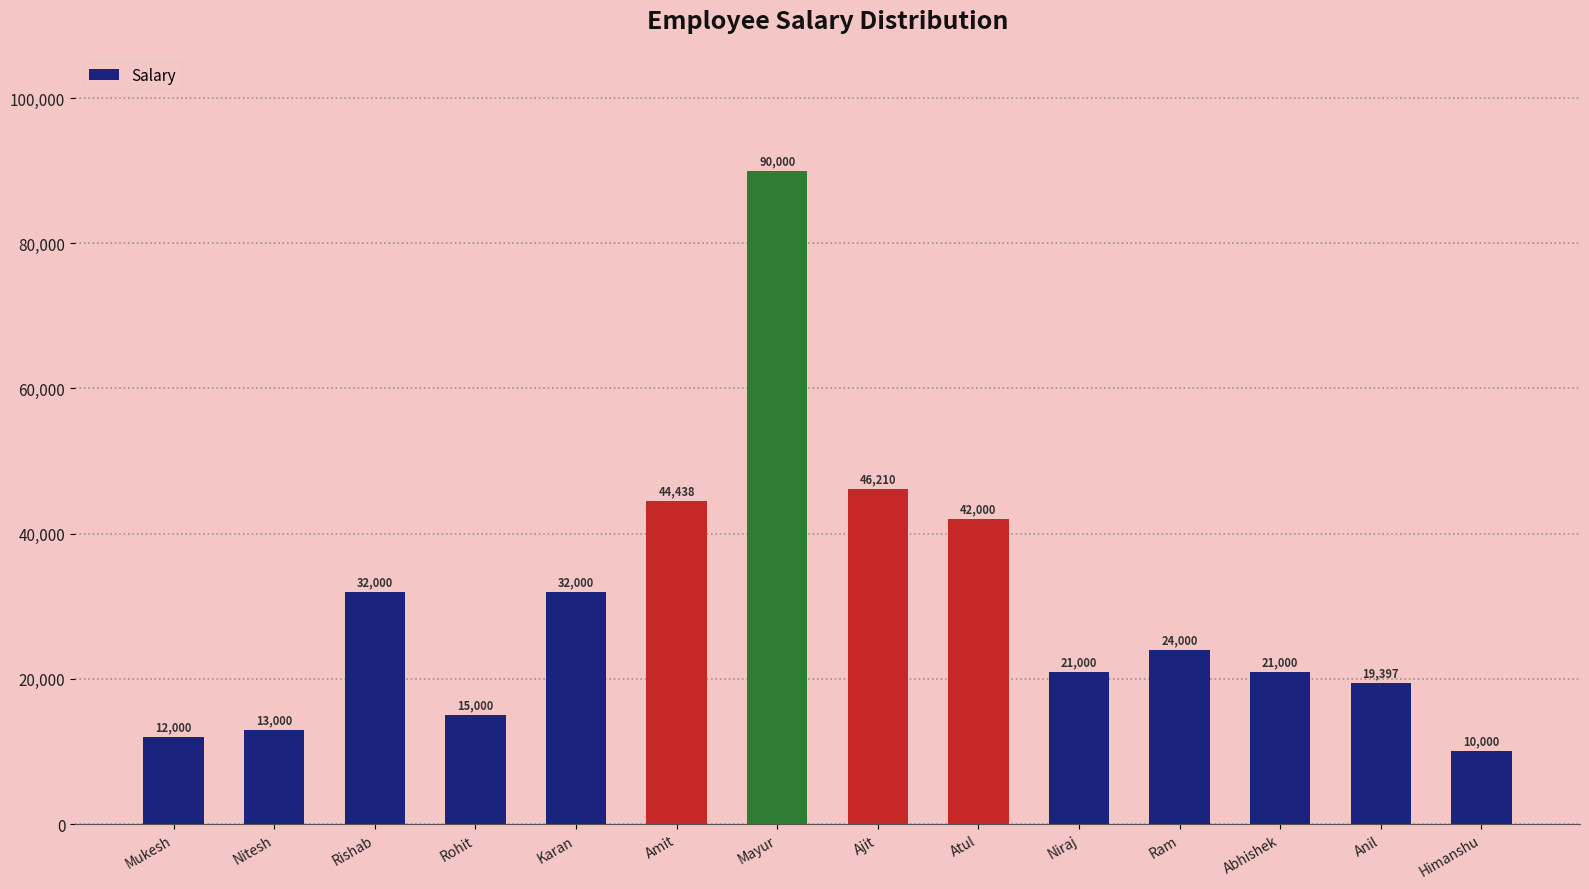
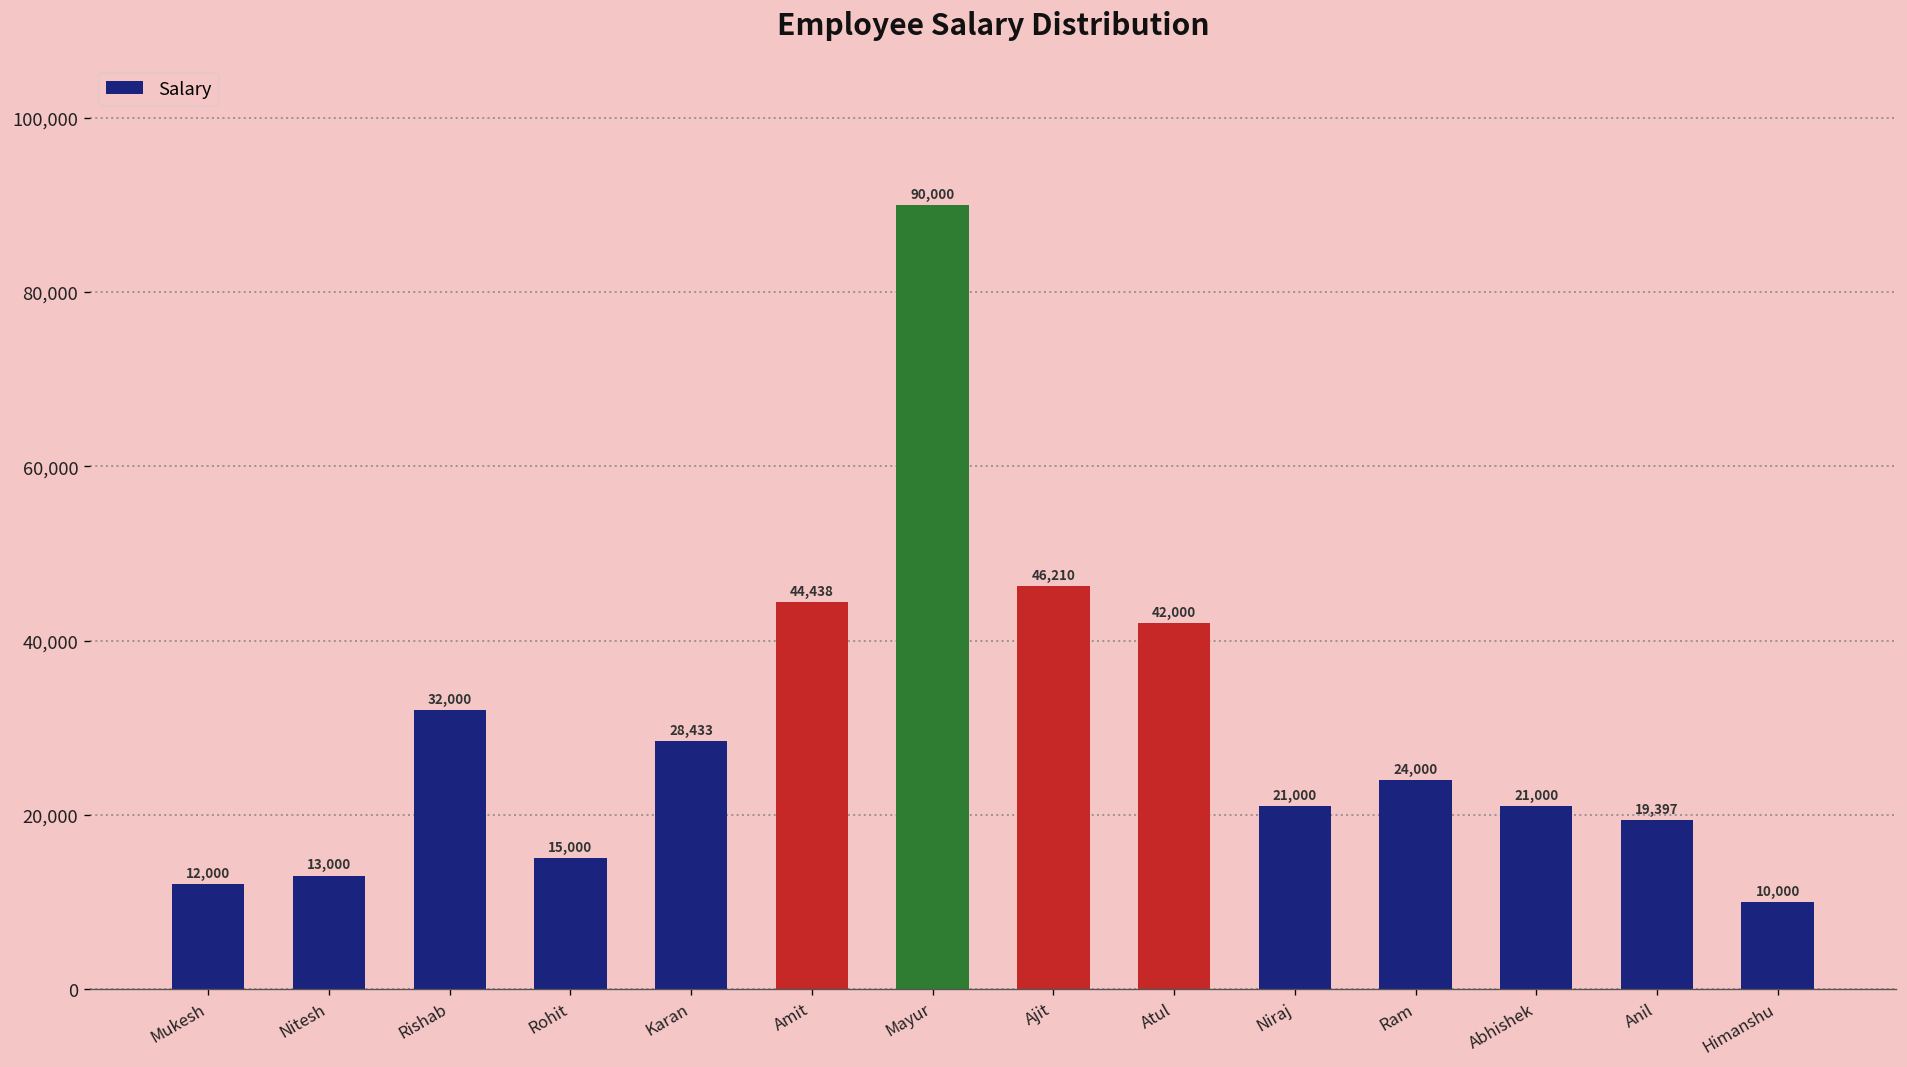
  {
    "Mukesh": "12,000",
    "Nitesh": "13,000",
    "Rishab": "32,000",
    "Rohit": "15,000",
-   "Karan": "32,000",
+   "Karan": "28,433",
    "Amit": "44,438",
    "Mayur": "90,000",
    "Ajit": "46,210",
    "Atul": "42,000",
    "Niraj": "21,000",
    "Ram": "24,000",
    "Abhishek": "21,000",
    "Anil": "19,397",
    "Himanshu": "10,000"
  }
